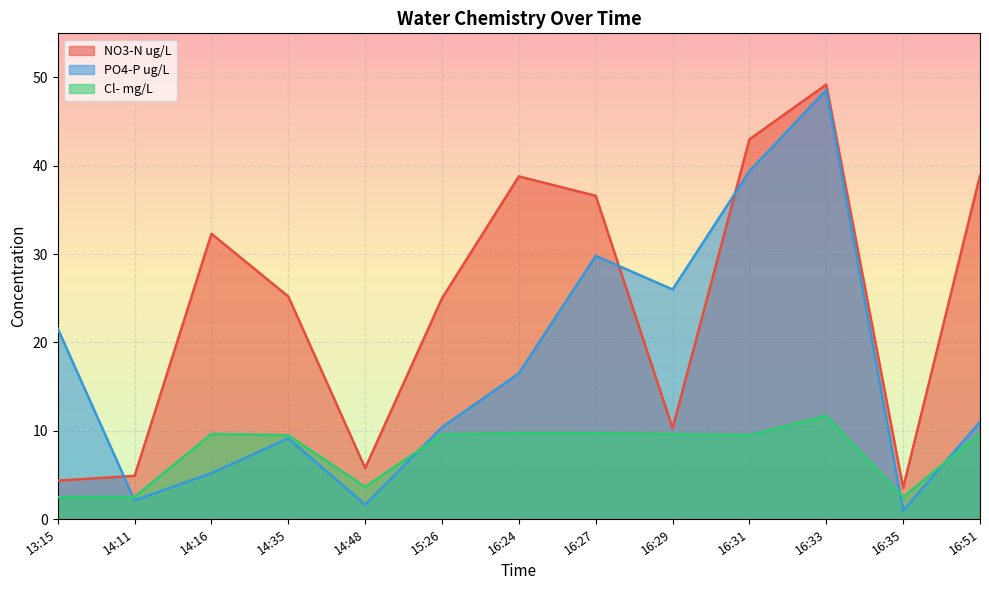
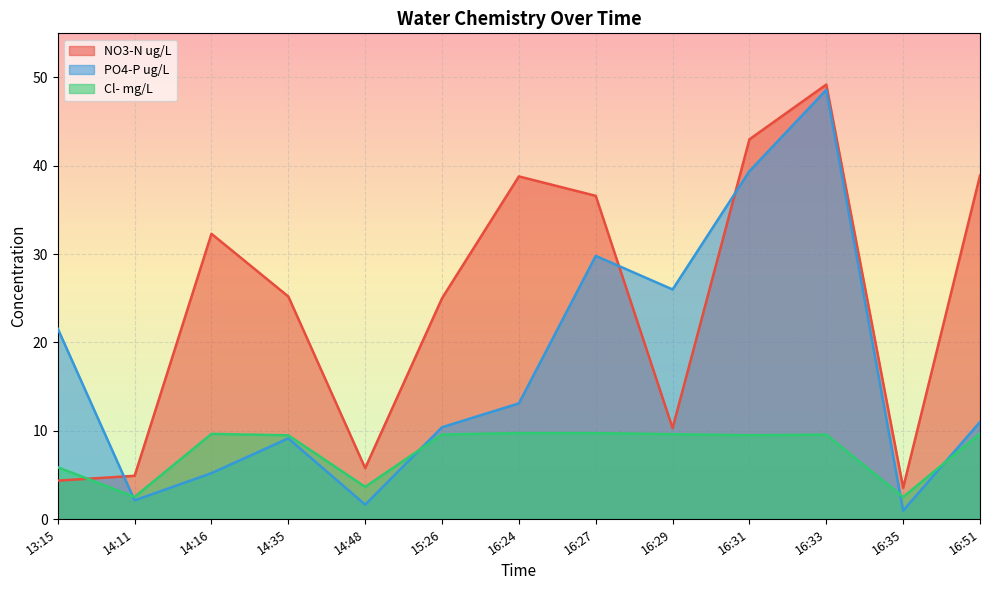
  {
    "NO3-N ug/L": {
      "13:15": 4,
      "14:11": 5,
      "14:16": 32,
      "14:35": 25,
      "14:48": 6,
      "15:26": 25,
      "16:24": 39,
      "16:27": 37,
      "16:29": 10,
      "16:31": 43,
      "16:33": 49,
      "16:35": 4,
      "16:51": 39
    },
    "PO4-P ug/L": {
      "13:15": 22,
      "14:11": 2,
      "14:16": 5,
      "14:35": 9,
      "14:48": 2,
      "15:26": 10,
-     "16:24": 17,
+     "16:24": 13,
      "16:27": 30,
      "16:29": 26,
      "16:31": 39,
      "16:33": 49,
      "16:35": 1,
      "16:51": 11
    },
    "Cl- mg/L": {
-     "13:15": 2,
+     "13:15": 6,
      "14:11": 3,
      "14:16": 10,
      "14:35": 9,
      "14:48": 4,
      "15:26": 10,
      "16:24": 10,
      "16:27": 10,
      "16:29": 10,
      "16:31": 9,
-     "16:33": 12,
+     "16:33": 10,
      "16:35": 2,
      "16:51": 10
    }
  }
